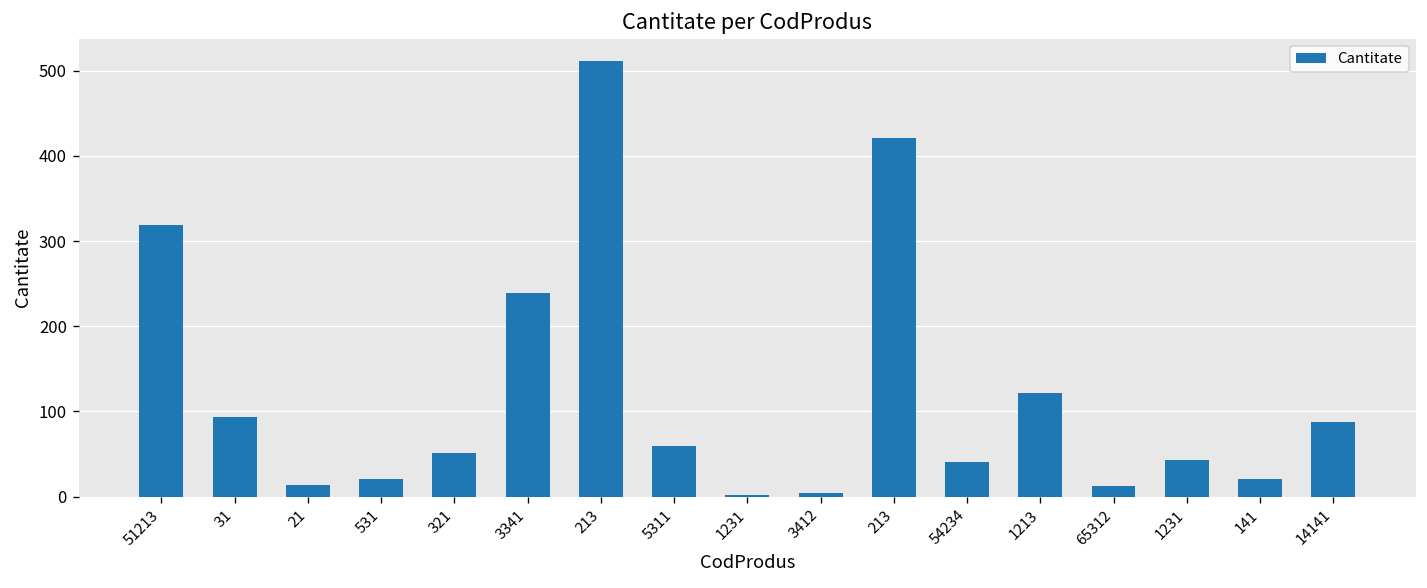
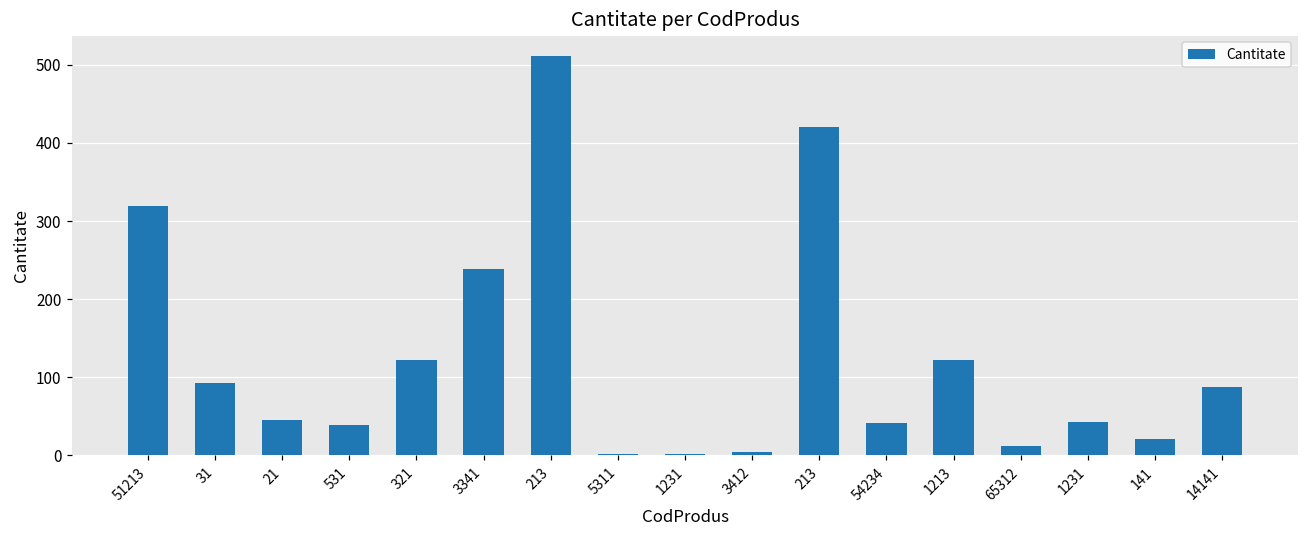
  {
    "51213": 320,
    "31": 90,
-   "21": 10,
-   "531": 20,
-   "321": 50,
+   "21": 50,
+   "531": 40,
+   "321": 120,
    "3341": 240,
-   "5311": 60,
+   "5311": 0,
    "3412": 0,
    "54234": 40,
    "1213": 120,
    "65312": 10,
    "141": 20,
    "14141": 90
  }
